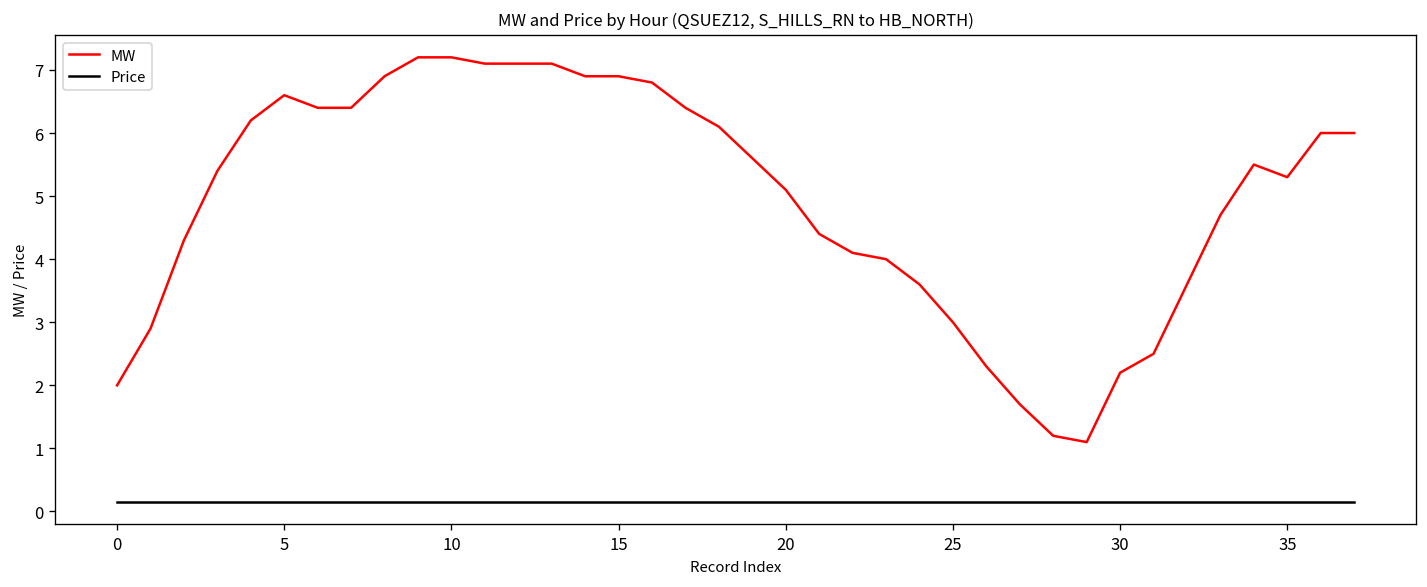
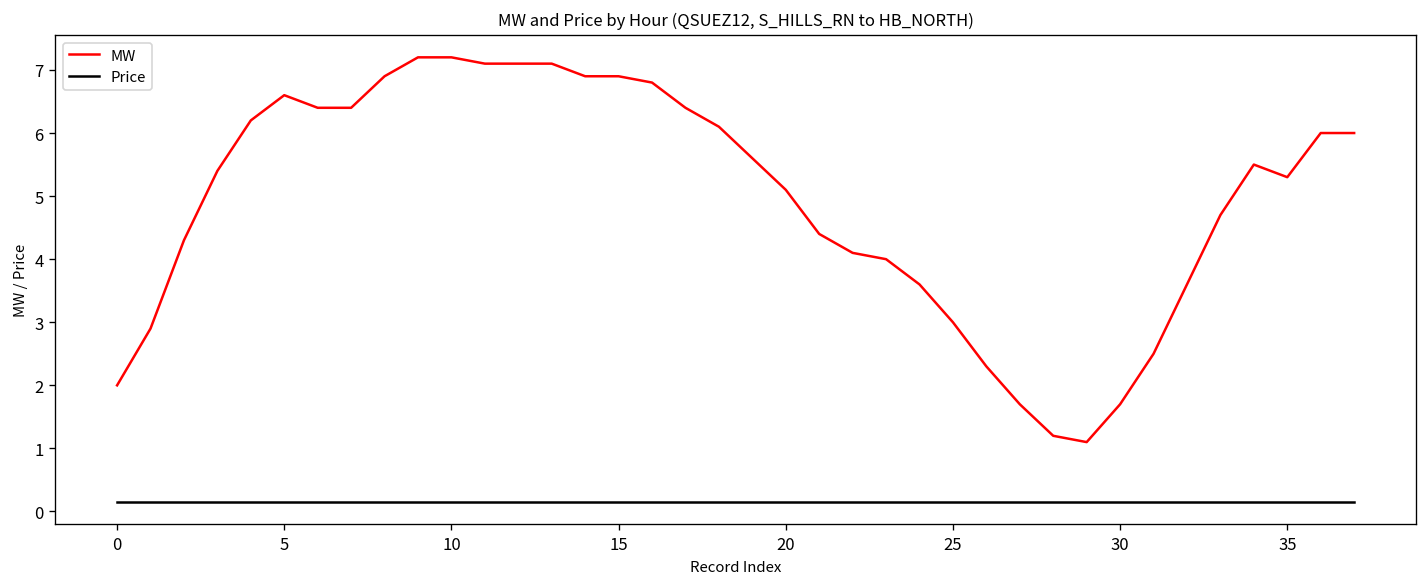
  {
    "MW": {
      "0": 2.0,
      "25": 3.0,
-     "30": 2.2,
+     "30": 1.7,
      "35": 5.3
    },
    "Price": {
      "0": 0.2,
      "25": 0.2,
      "30": 0.2,
      "35": 0.2
    }
  }
